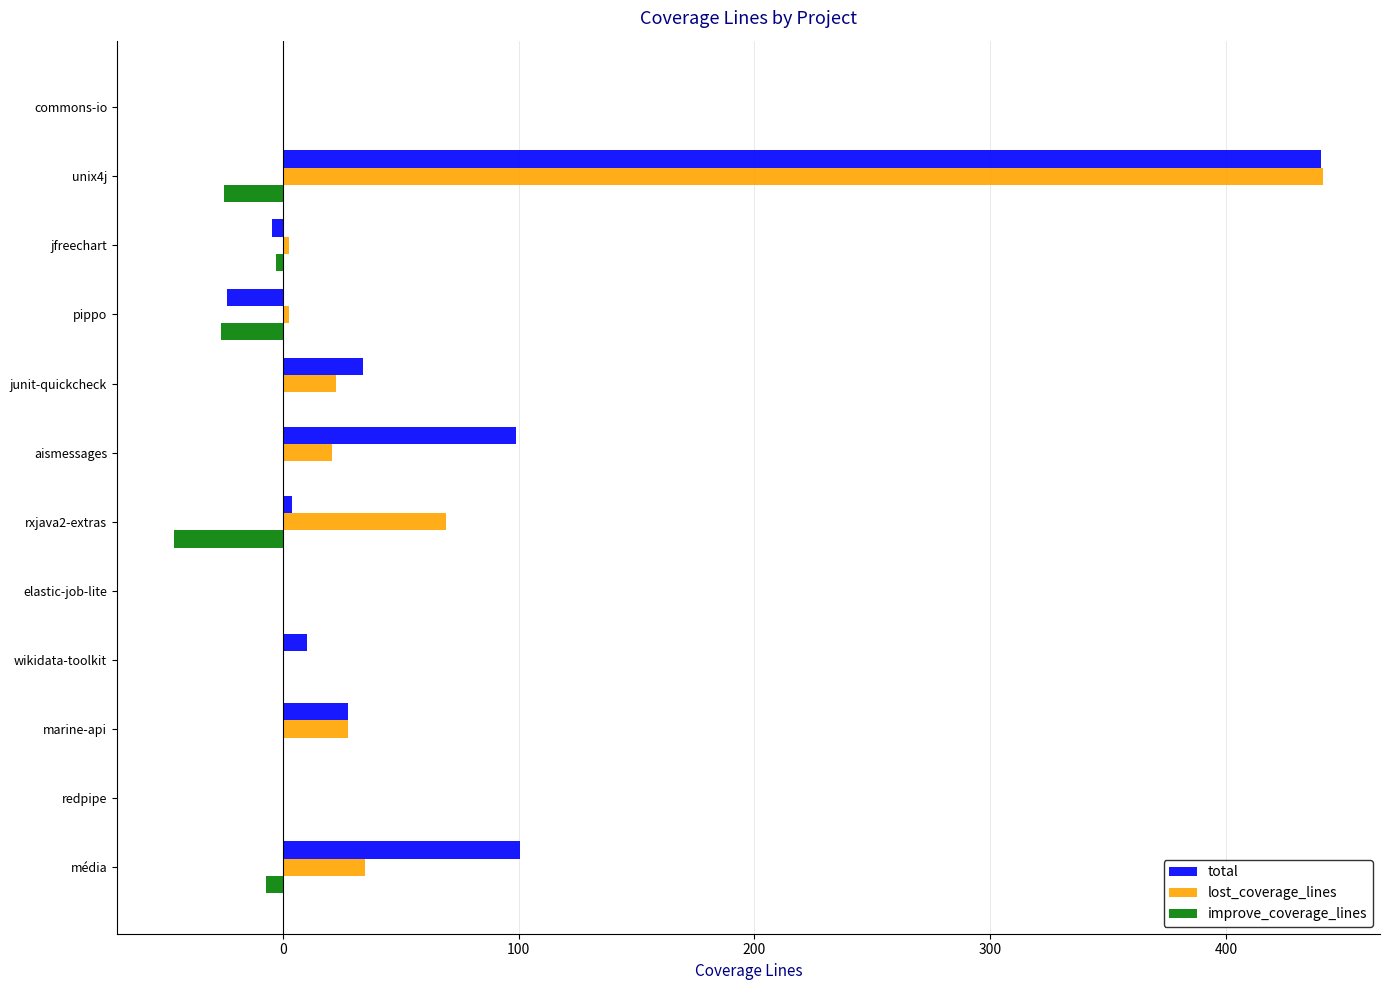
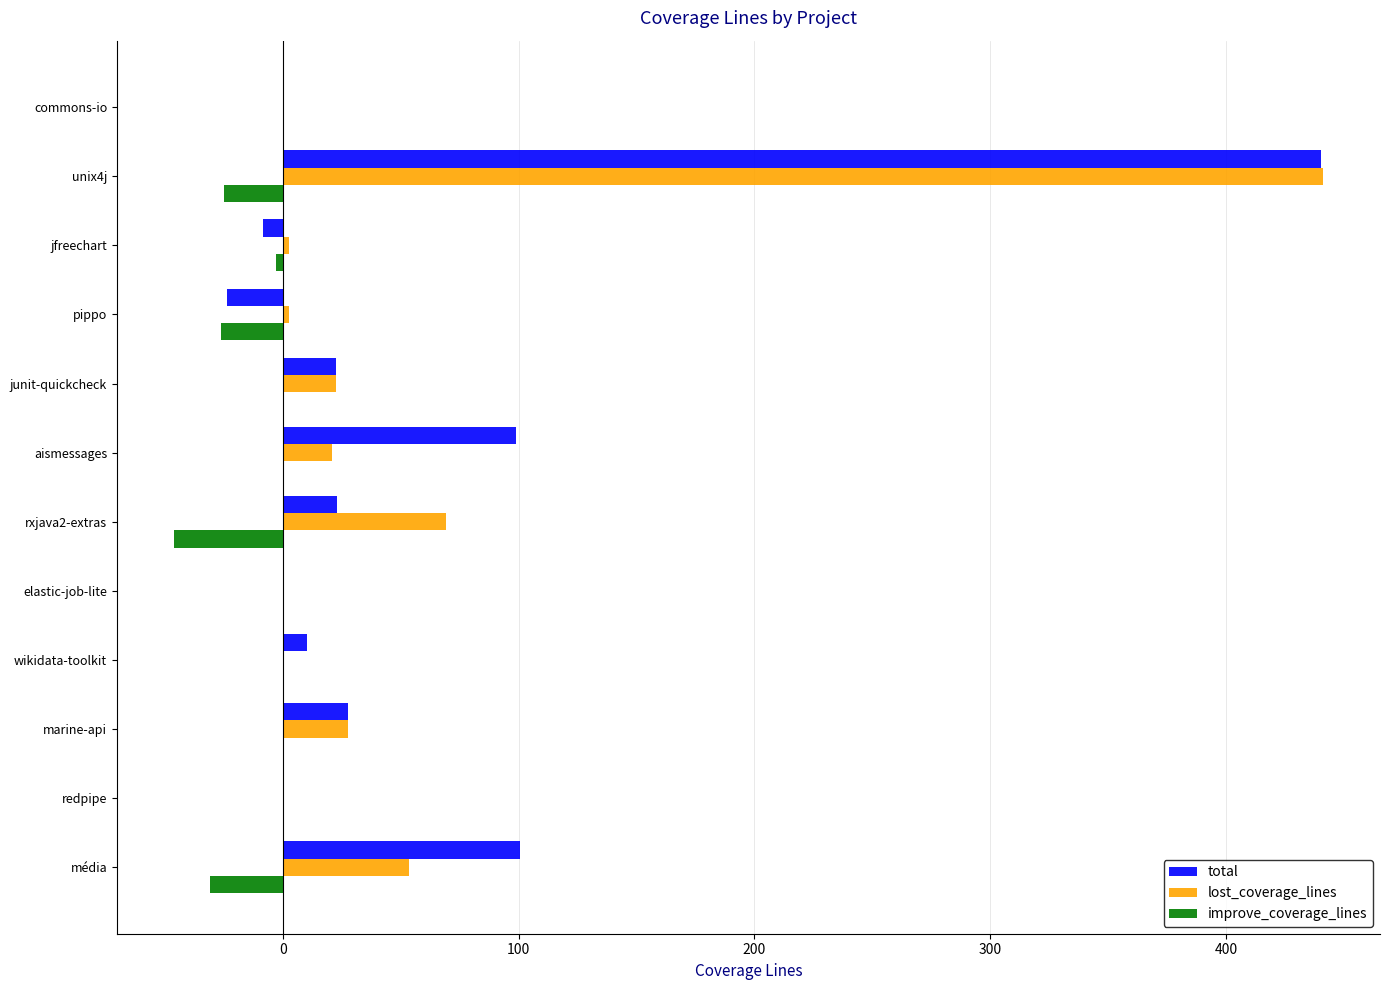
  {
    "total": {
      "commons-io": 0,
      "unix4j": 440,
-     "jfreechart": -4,
+     "jfreechart": -8,
      "pippo": -24,
-     "junit-quickcheck": 34,
+     "junit-quickcheck": 23,
      "aismessages": 99,
-     "rxjava2-extras": 4,
+     "rxjava2-extras": 23,
      "elastic-job-lite": 0,
      "wikidata-toolkit": 10,
      "marine-api": 28,
      "redpipe": 0,
      "média": 100
    },
    "lost_coverage_lines": {
      "commons-io": 0,
      "unix4j": 441,
      "jfreechart": 3,
      "pippo": 3,
      "junit-quickcheck": 23,
      "aismessages": 21,
      "rxjava2-extras": 69,
      "elastic-job-lite": 0,
      "marine-api": 28,
      "redpipe": 0,
-     "média": 35
+     "média": 53
    },
    "improve_coverage_lines": {
      "commons-io": 0,
      "unix4j": -25,
      "jfreechart": -3,
      "pippo": -26,
      "junit-quickcheck": 0,
      "aismessages": 0,
      "rxjava2-extras": -46,
      "elastic-job-lite": 0,
      "wikidata-toolkit": 0,
      "marine-api": 0,
      "redpipe": 0,
-     "média": -7
+     "média": -31
    }
  }
